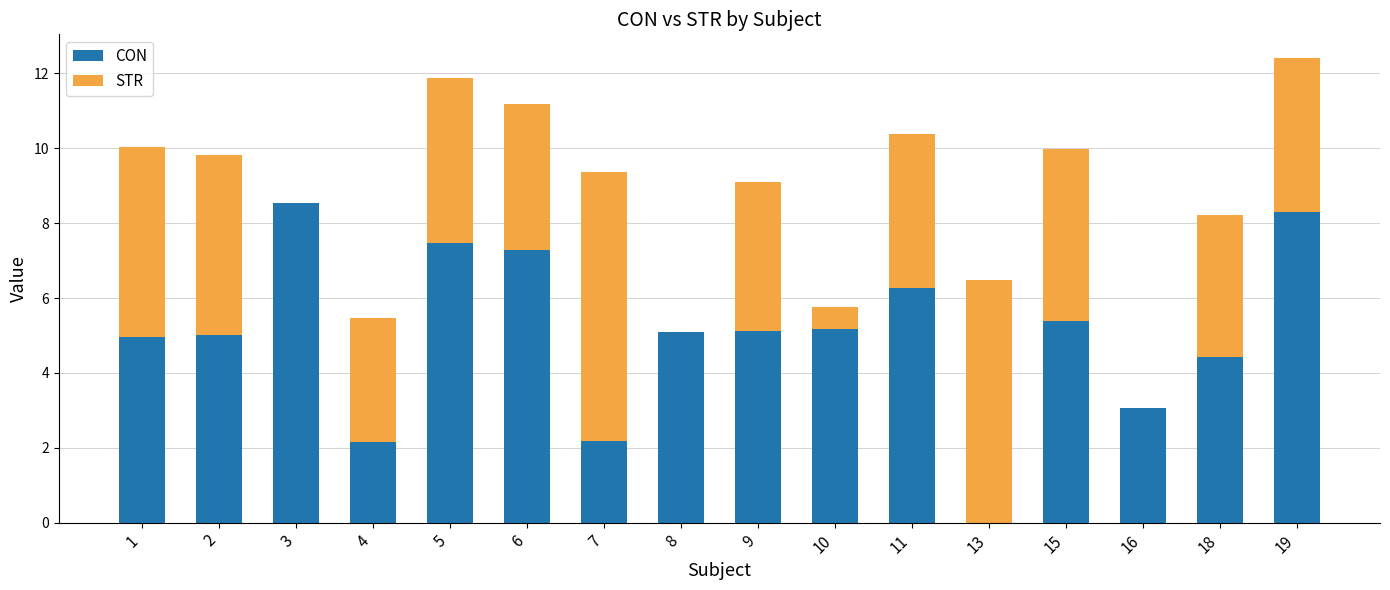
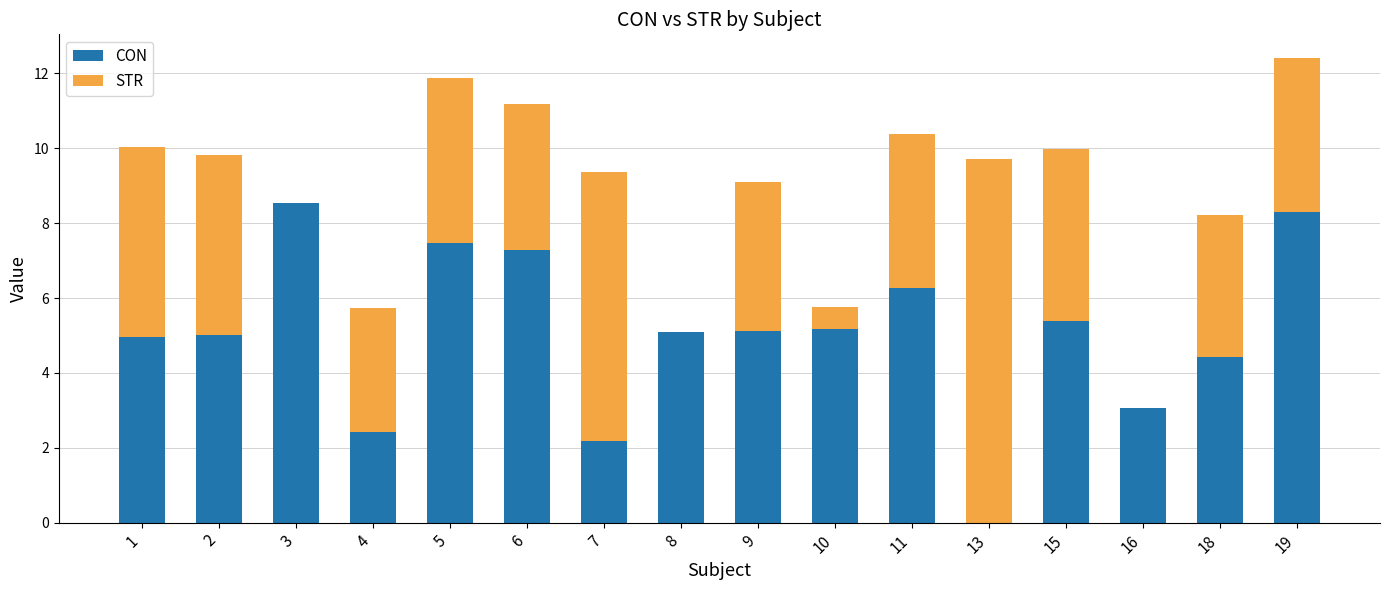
  {
    "CON": {
      "1": 5.0,
      "2": 5.0,
      "3": 8.5,
-     "4": 2.1,
+     "4": 2.4,
      "5": 7.5,
      "6": 7.3,
      "7": 2.2,
      "8": 5.1,
      "9": 5.1,
      "10": 5.8,
      "11": 6.3,
      "13": 0.0,
      "15": 5.4,
      "16": 3.1,
      "18": 4.4,
      "19": 8.3
    },
    "STR": {
      "1": 5.1,
      "2": 4.8,
      "3": 0.0,
      "4": 3.3,
      "5": 4.4,
      "6": 3.9,
      "7": 7.2,
      "8": 0.0,
      "9": 4.0,
      "11": 4.1,
-     "13": 6.5,
+     "13": 9.7,
      "15": 4.6,
      "16": 0.0,
      "18": 3.8,
      "19": 4.1
    }
  }
